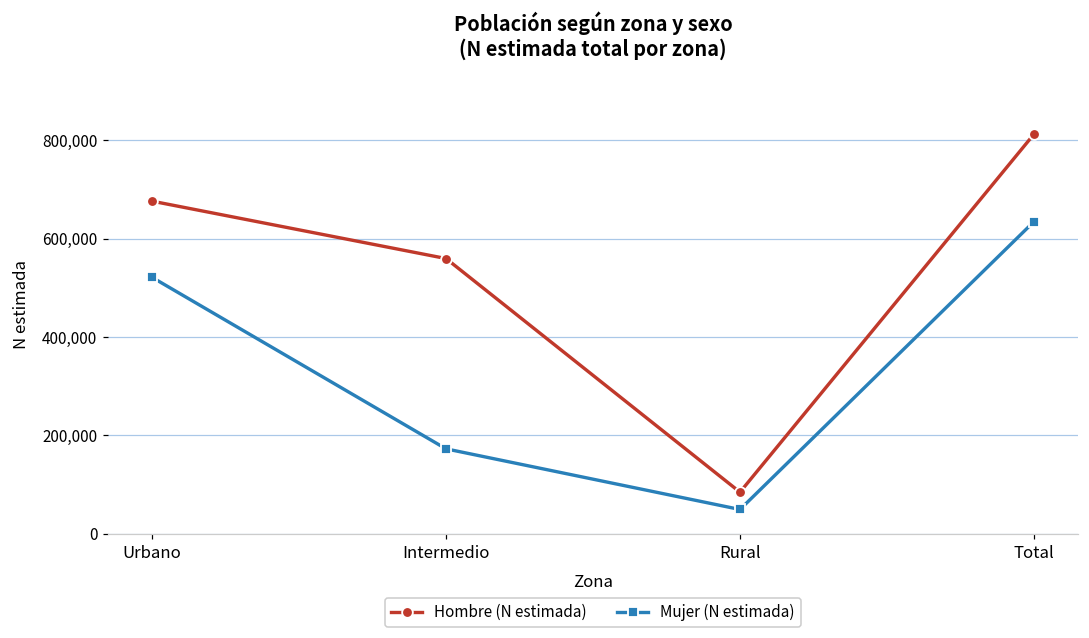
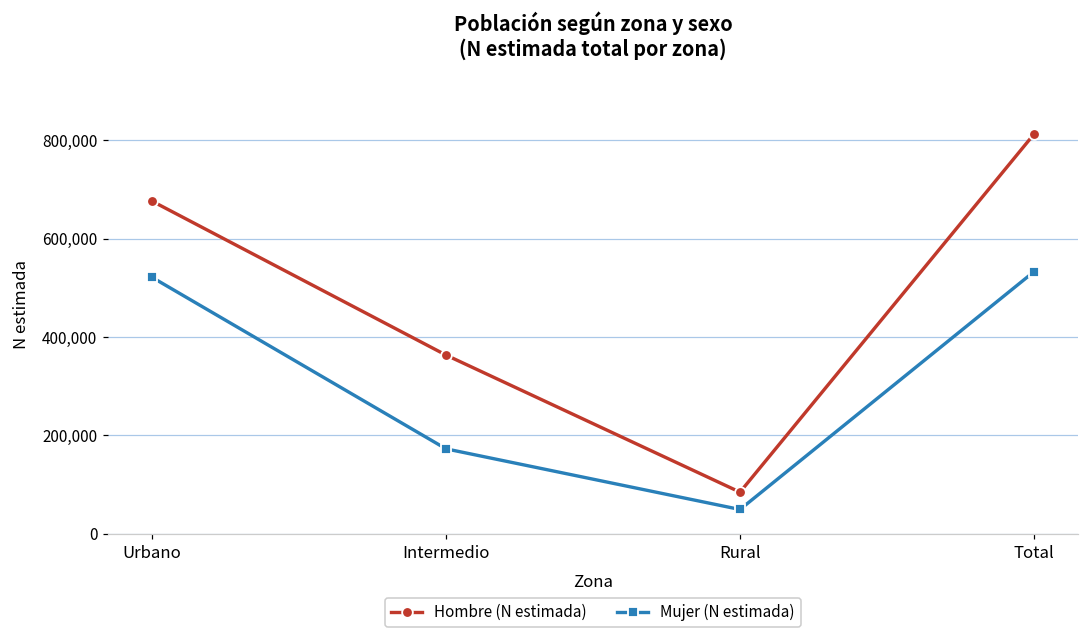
  {
    "Hombre (N estimada)": {
      "Urbano": "680,000",
-     "Intermedio": "560,000",
+     "Intermedio": "360,000",
      "Rural": "80,000",
      "Total": "810,000"
    },
    "Mujer (N estimada)": {
      "Urbano": "520,000",
      "Intermedio": "170,000",
      "Rural": "50,000",
-     "Total": "630,000"
+     "Total": "530,000"
    }
  }
